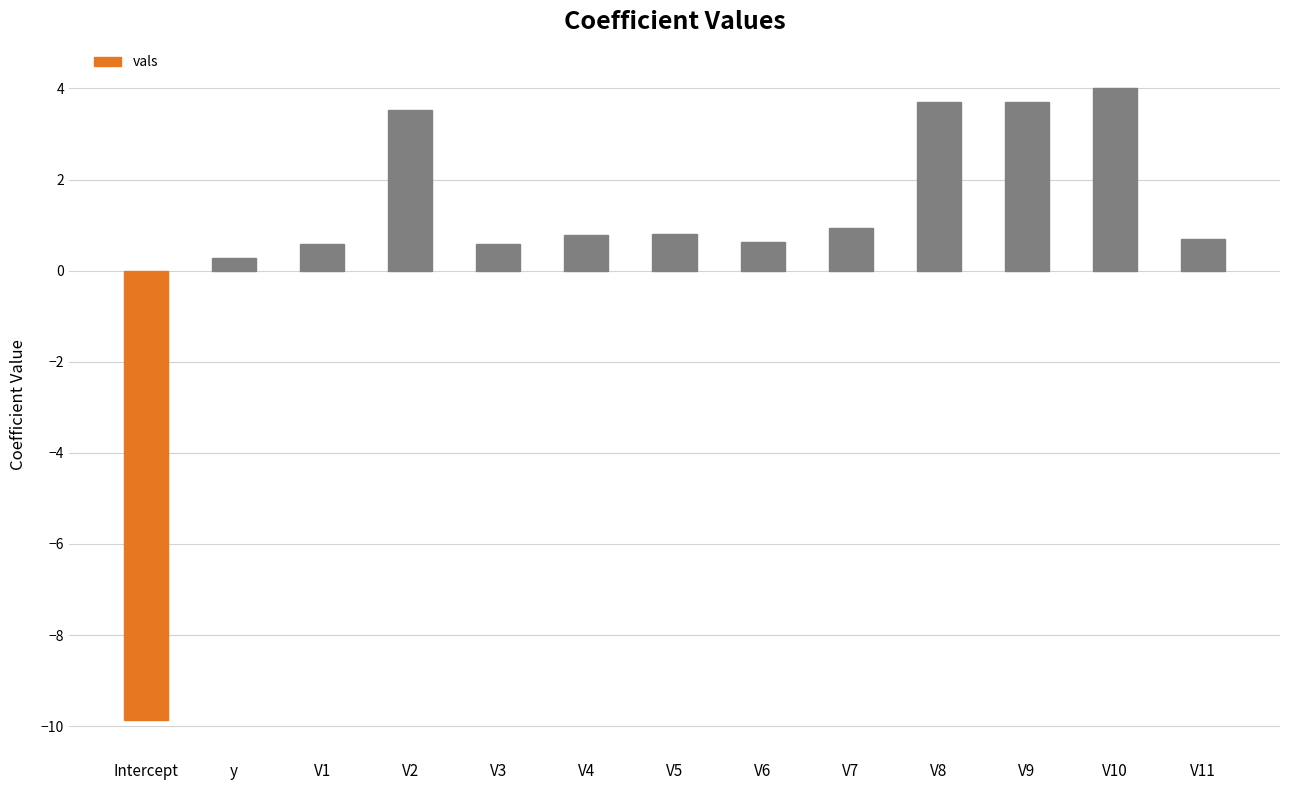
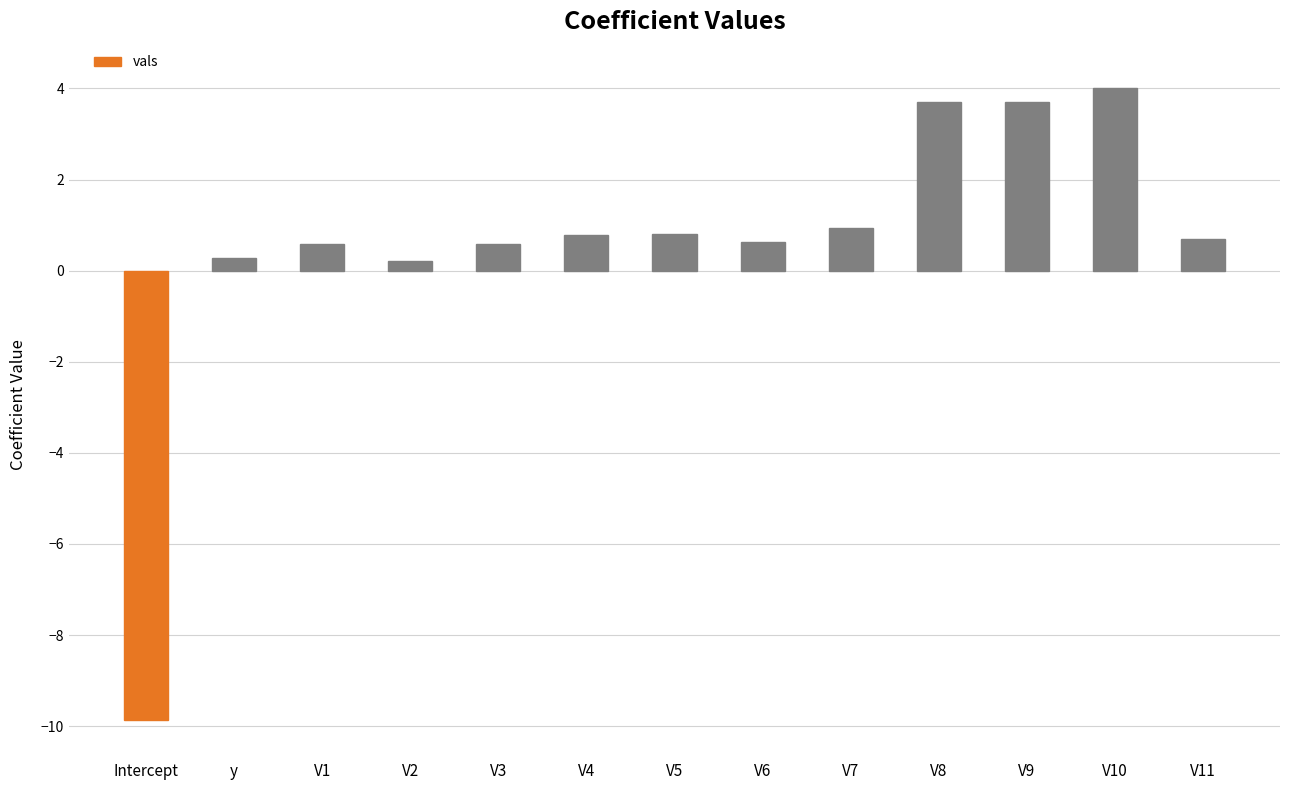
  {
    "Intercept": -9.9,
    "y": 0.3,
    "V1": 0.6,
-   "V2": 3.5,
+   "V2": 0.2,
    "V3": 0.6,
    "V4": 0.8,
    "V5": 0.8,
    "V6": 0.6,
    "V7": 0.9,
    "V8": 3.7,
    "V9": 3.7,
    "V10": 4.0,
    "V11": 0.7
  }
